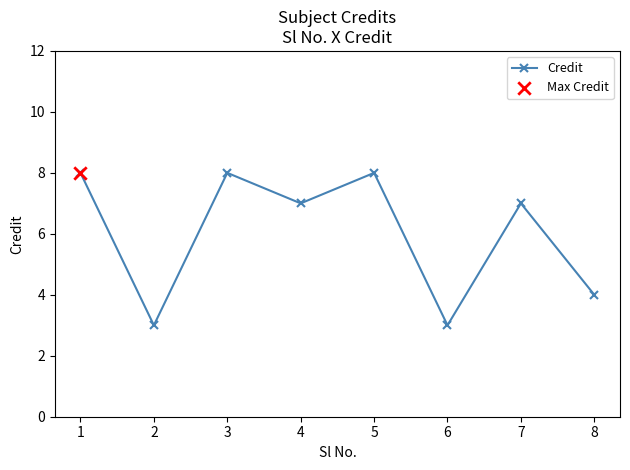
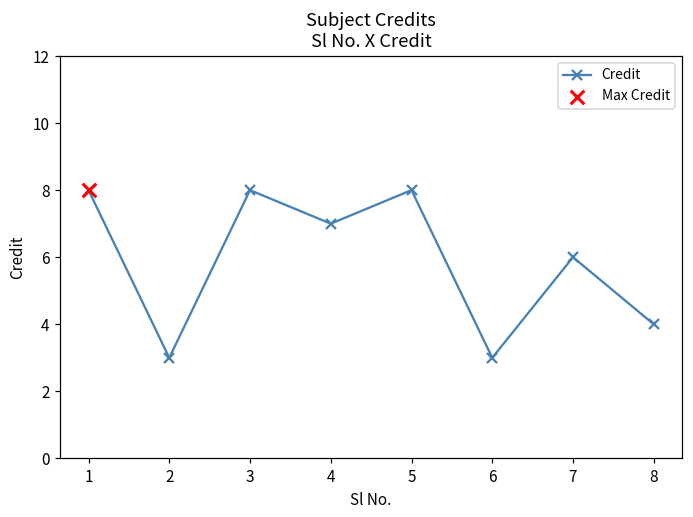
  {
    "Credit": {
      "2": 3,
      "3": 8,
      "4": 7,
      "5": 8,
      "6": 3,
-     "7": 7,
+     "7": 6,
      "8": 4
    }
  }
